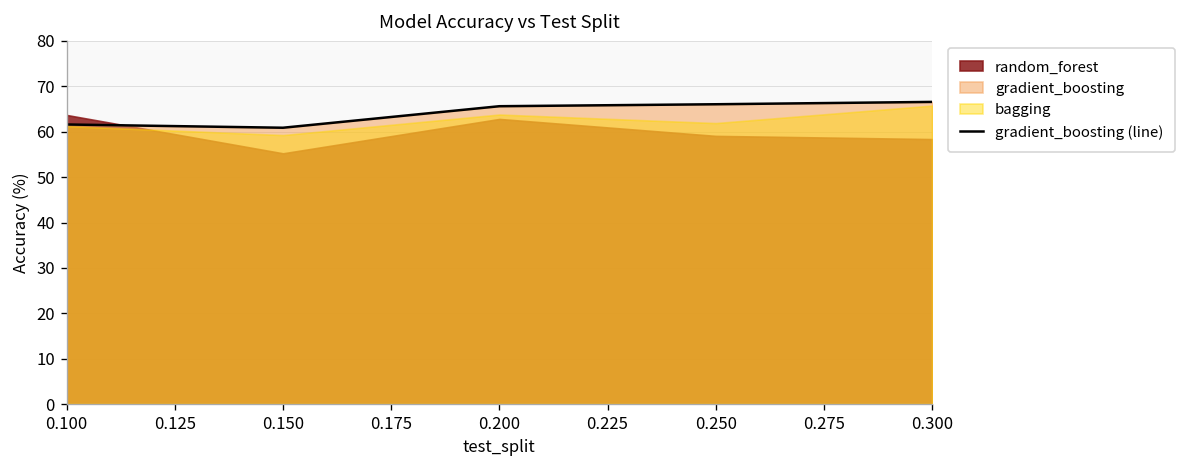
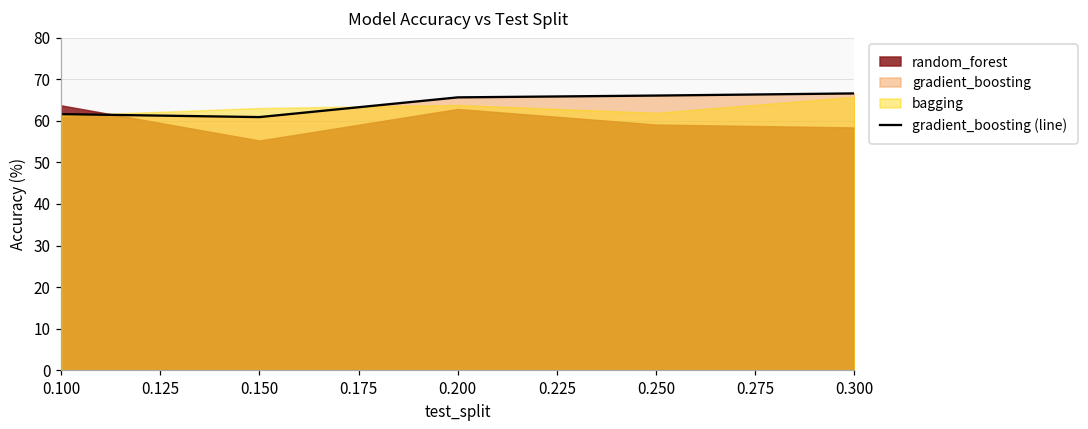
  {
    "random_forest": {
      "0.100": 64,
      "0.150": 55,
      "0.200": 63,
      "0.250": 59,
      "0.300": 58
    },
    "gradient_boosting": {
      "0.150": 61,
      "0.200": 66,
      "0.250": 66,
      "0.300": 67
    },
    "bagging": {
-     "0.150": 59,
+     "0.150": 63,
      "0.200": 64,
      "0.250": 62,
      "0.300": 66
    }
  }
